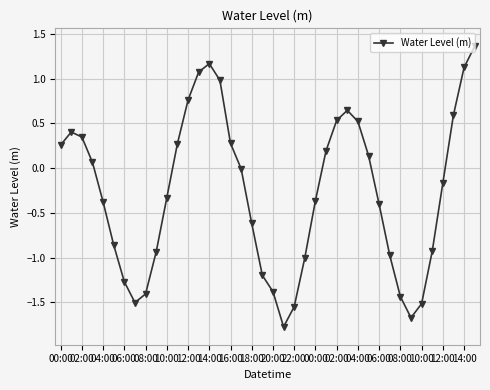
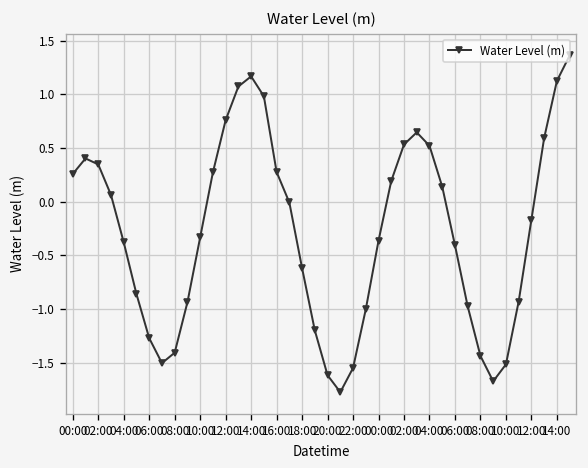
  {
    "16:00": 0.3,
    "18:00": -0.6,
-   "20:00": -1.4,
+   "20:00": -1.6,
    "22:00": -1.5
  }
